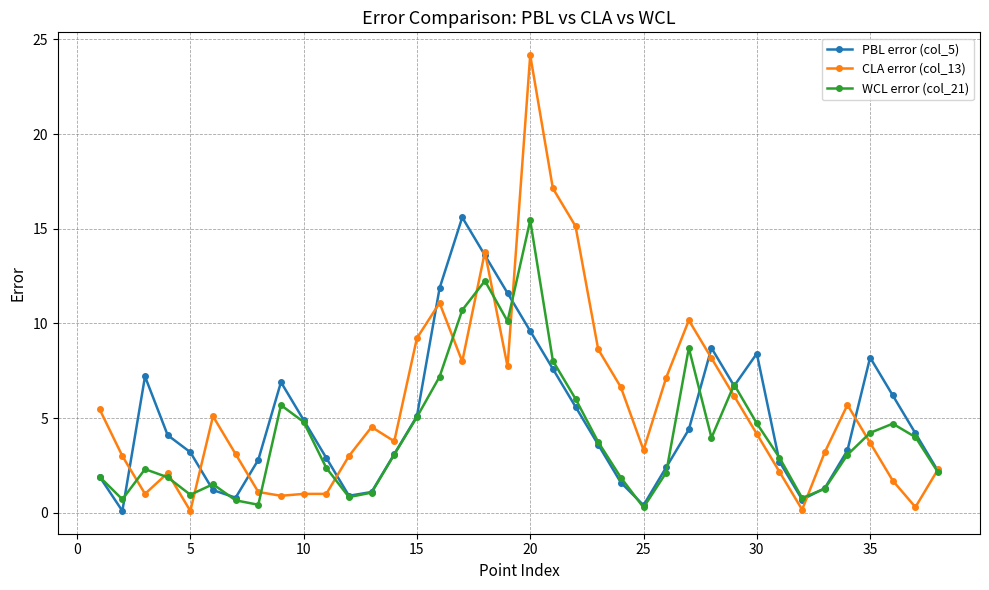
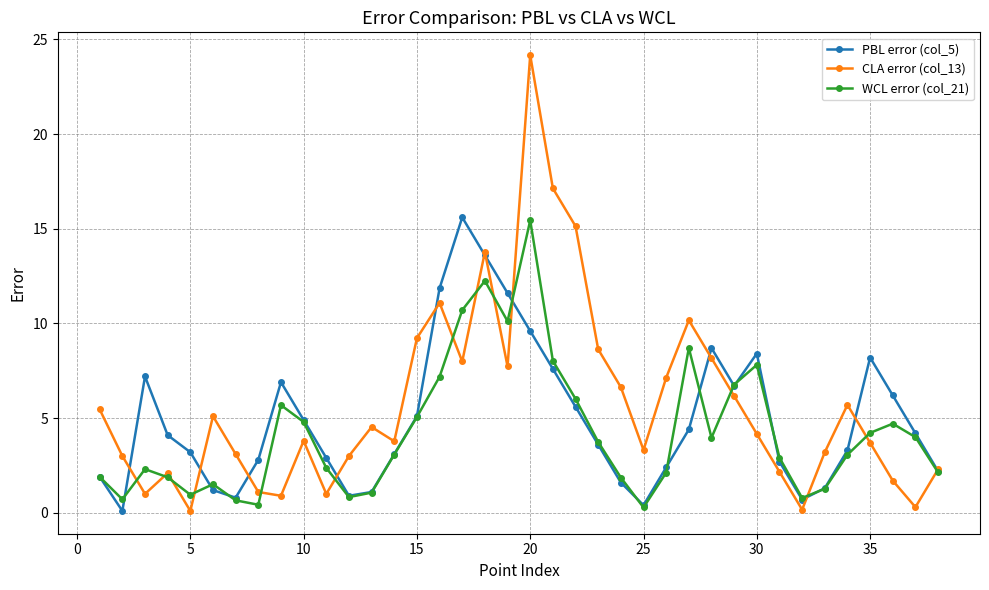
  {
    "PBL error (col_5)": {
      "5": 3.2,
      "20": 9.6,
      "30": 8.4,
      "35": 8.2
    },
    "CLA error (col_13)": {
      "5": 0.1,
-     "10": 1.0,
+     "10": 3.8,
      "15": 9.2,
      "20": 24.2,
      "25": 3.3,
      "30": 4.2,
      "35": 3.7
    },
    "WCL error (col_21)": {
      "5": 1.0,
      "20": 15.4,
-     "30": 4.7,
+     "30": 7.8,
      "35": 4.2
    }
  }
